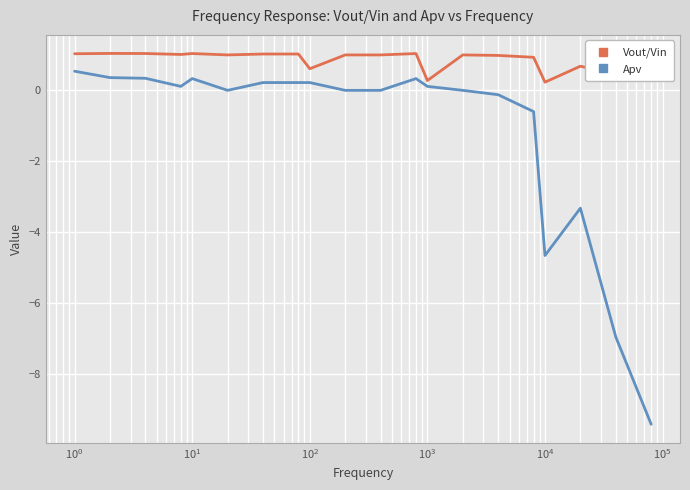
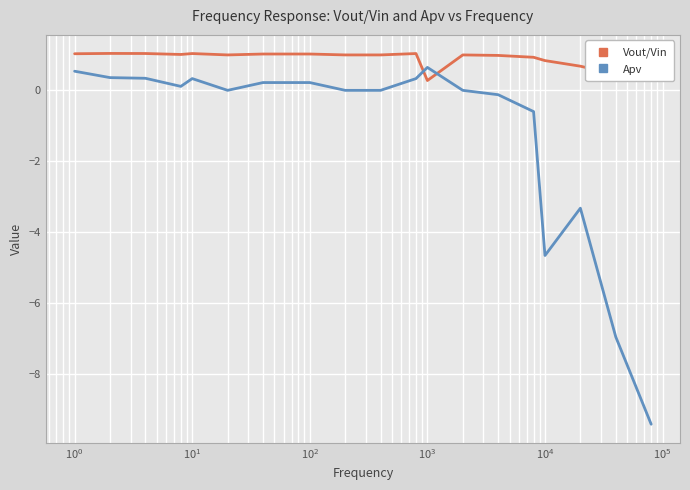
  {
    "Vout/Vin": {
      "10^0": 1.0,
      "10^1": 1.0,
-     "10^2": 0.6,
+     "10^2": 1.0,
      "10^3": 0.3,
-     "10^4": 0.2
+     "10^4": 0.8
    },
    "Apv": {
      "10^0": 0.5,
      "10^1": 0.3,
      "10^2": 0.2,
-     "10^3": 0.1,
+     "10^3": 0.6,
      "10^4": -4.7
    }
  }
